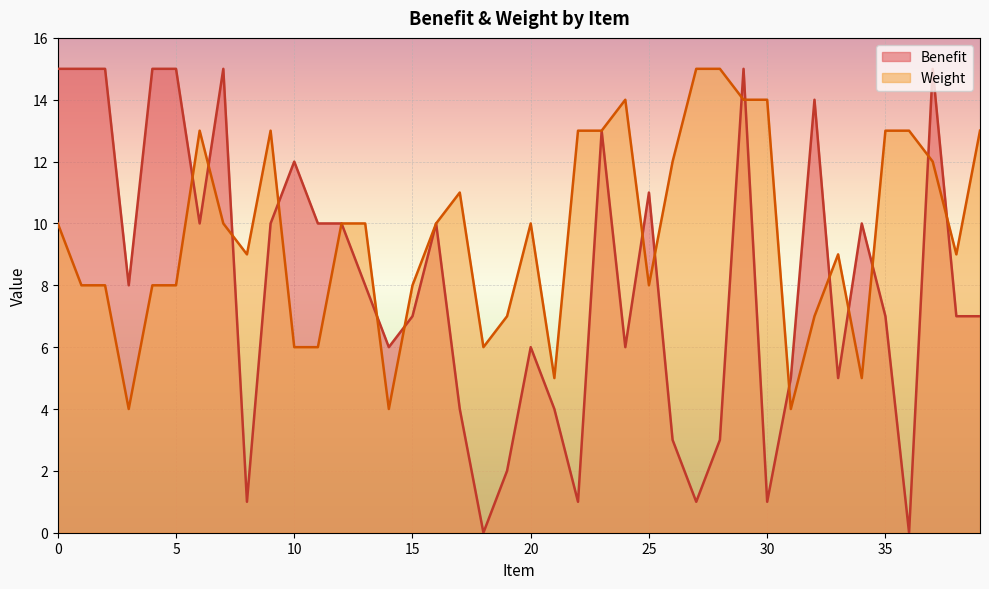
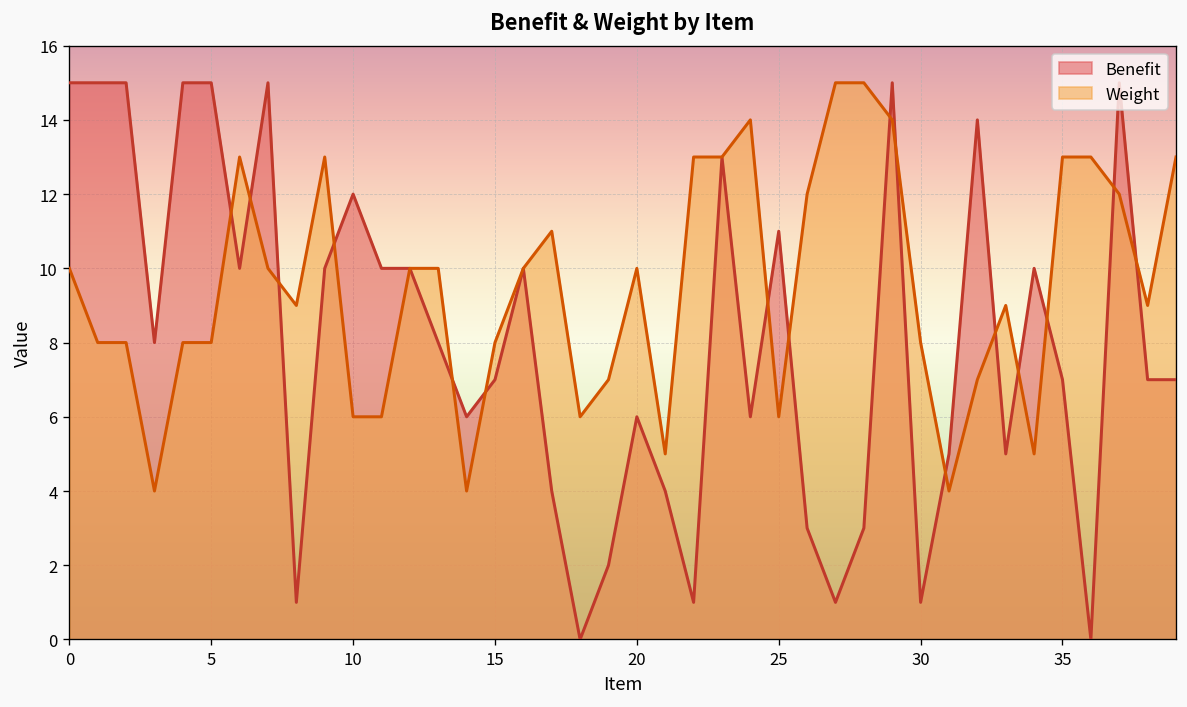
  {
    "Benefit": {
      "0": 15,
      "5": 15,
      "10": 12,
      "15": 7,
      "20": 6,
      "25": 11,
      "30": 1,
      "35": 7
    },
    "Weight": {
      "0": 10,
      "5": 8,
      "10": 6,
      "15": 8,
      "20": 10,
-     "25": 8,
-     "30": 14,
+     "25": 6,
+     "30": 8,
      "35": 13
    }
  }
